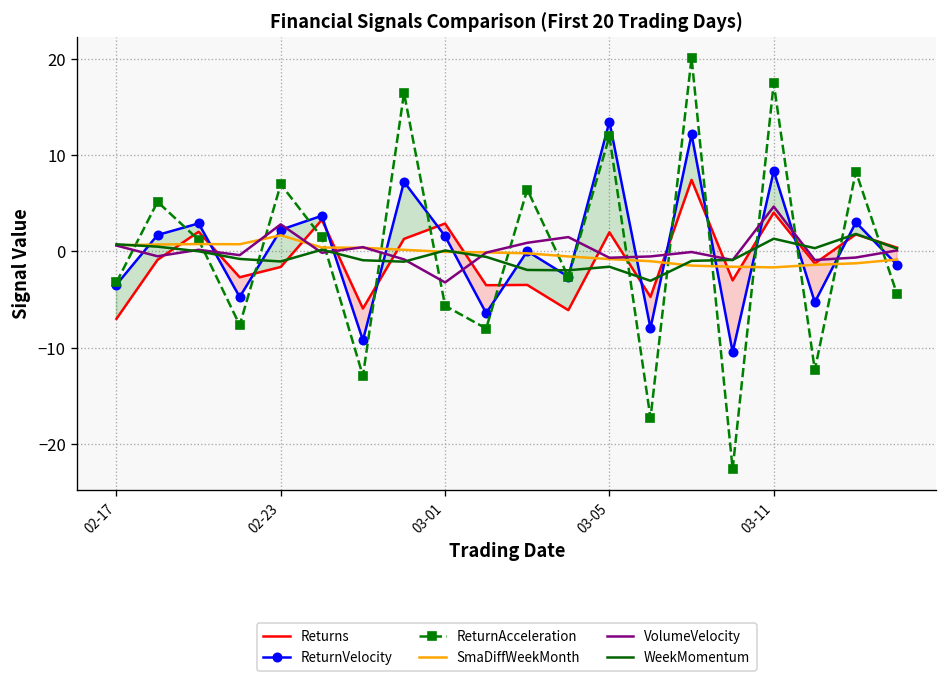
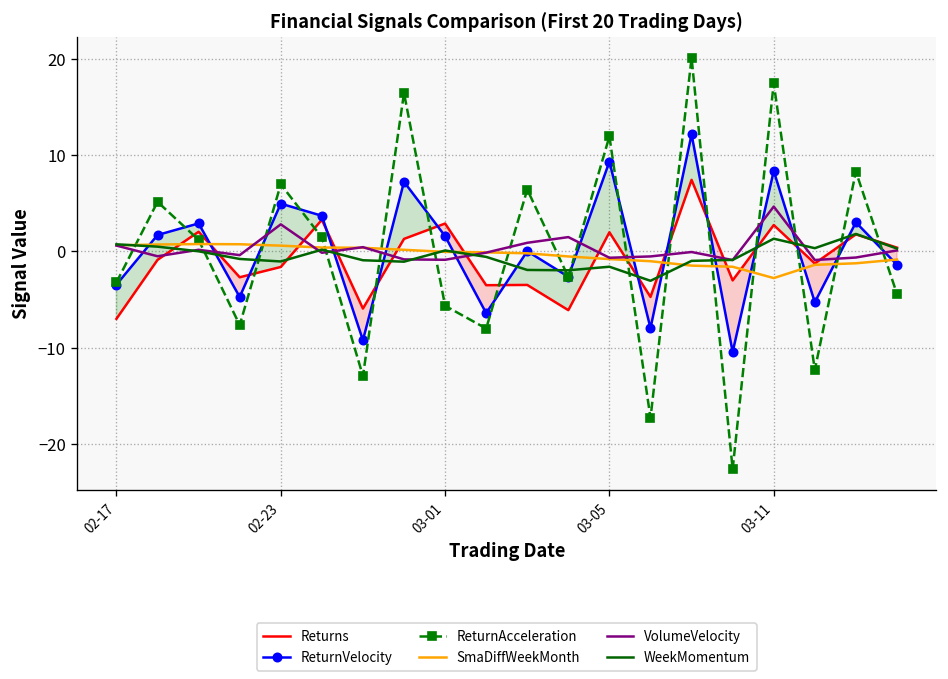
  {
    "Returns": {
      "02-17": -7,
      "02-23": -2,
      "03-01": 3,
      "03-05": 2,
-     "03-11": 4
+     "03-11": 3
    },
    "ReturnVelocity": {
-     "02-23": 2,
+     "02-23": 5,
      "03-01": 2,
-     "03-05": 13,
+     "03-05": 9,
      "03-11": 8
    },
    "SmaDiffWeekMonth": {
-     "02-23": 2,
-     "03-11": -2
+     "02-23": 1,
+     "03-11": -3
    },
    "VolumeVelocity": {
      "02-23": 3,
-     "03-01": -3,
+     "03-01": -1,
      "03-11": 5
    }
  }
